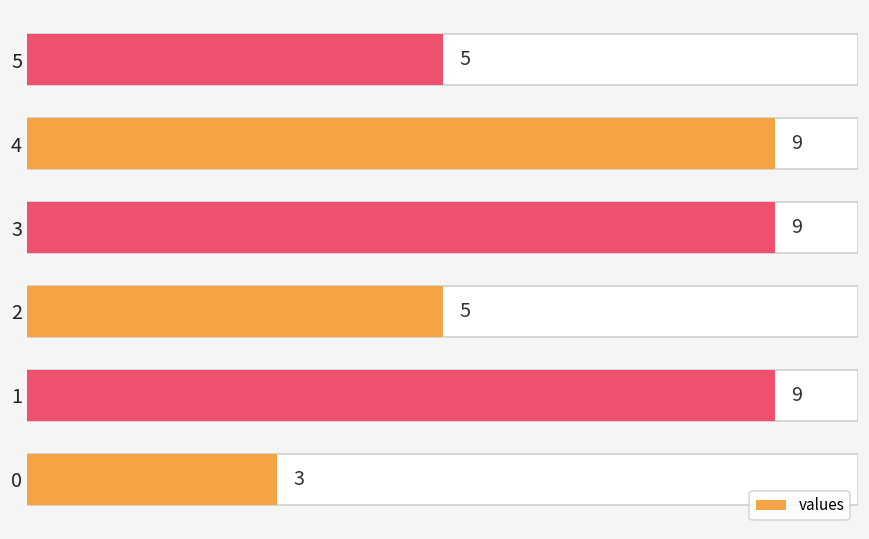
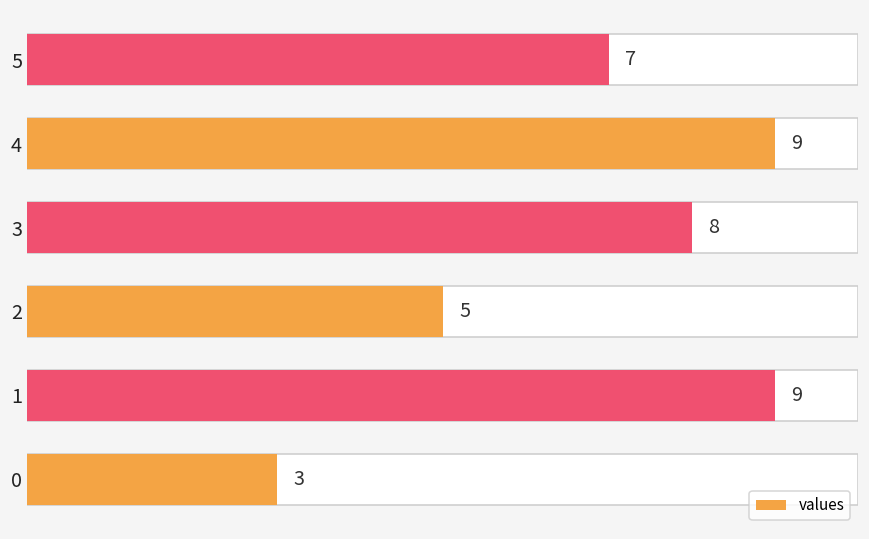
  {
-   "5": 5,
+   "5": 7,
    "4": 9,
-   "3": 9,
+   "3": 8,
    "2": 5,
    "1": 9,
    "0": 3
  }
